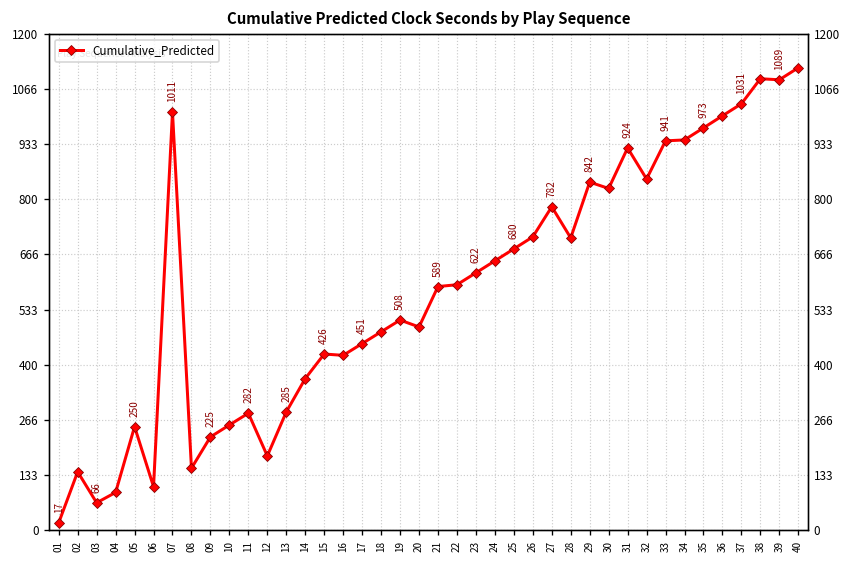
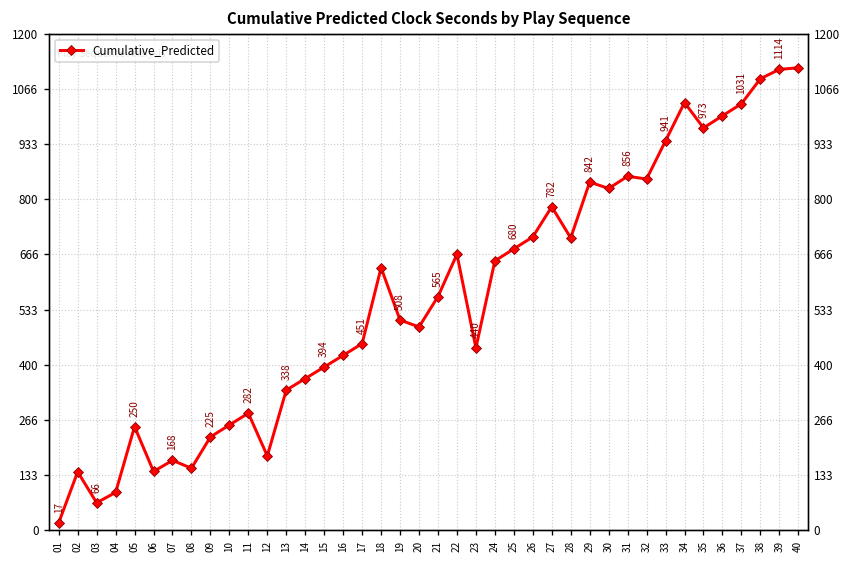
  {
    "01": 17,
    "03": 66,
    "05": 250,
-   "06": 100,
-   "07": 1011,
+   "06": 140,
+   "07": 168,
    "09": 225,
    "11": 282,
-   "13": 285,
-   "15": 426,
+   "13": 338,
+   "15": 394,
    "17": 451,
-   "18": 480,
+   "18": 630,
    "19": 508,
-   "21": 589,
-   "22": 590,
-   "23": 622,
+   "21": 565,
+   "22": 670,
+   "23": 440,
    "25": 680,
    "27": 782,
    "29": 842,
-   "31": 924,
+   "31": 856,
    "33": 941,
-   "34": 940,
+   "34": 1030,
    "35": 973,
    "37": 1031,
-   "39": 1089
+   "39": 1114
  }
